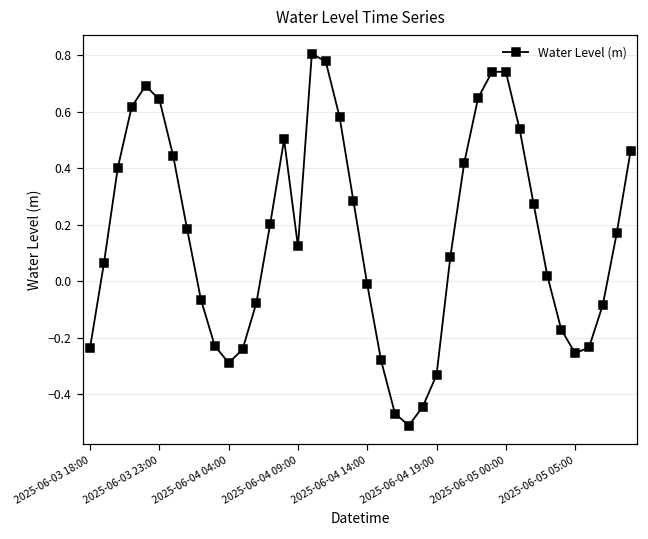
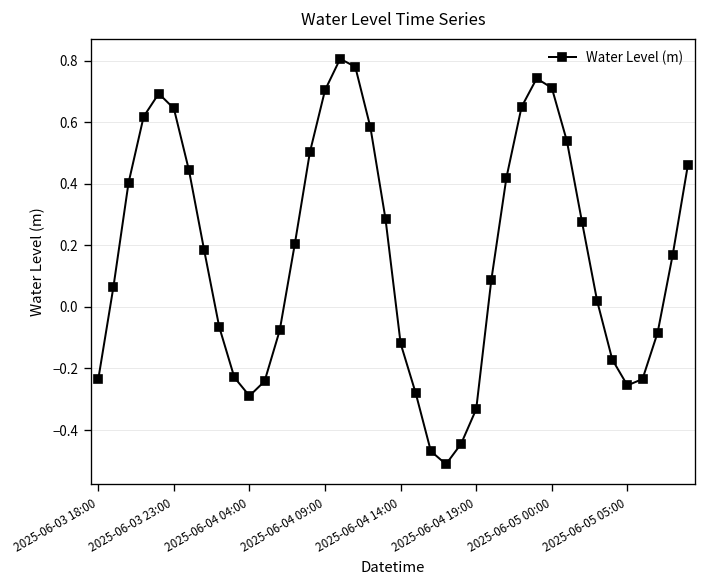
  {
    "2025-06-03 18:00": -0.23,
    "2025-06-03 23:00": 0.64,
    "2025-06-04 04:00": -0.29,
-   "2025-06-04 09:00": 0.12,
-   "2025-06-04 14:00": -0.01,
+   "2025-06-04 09:00": 0.70,
+   "2025-06-04 14:00": -0.12,
    "2025-06-04 19:00": -0.33,
-   "2025-06-05 00:00": 0.74,
+   "2025-06-05 00:00": 0.71,
    "2025-06-05 05:00": -0.26
  }
